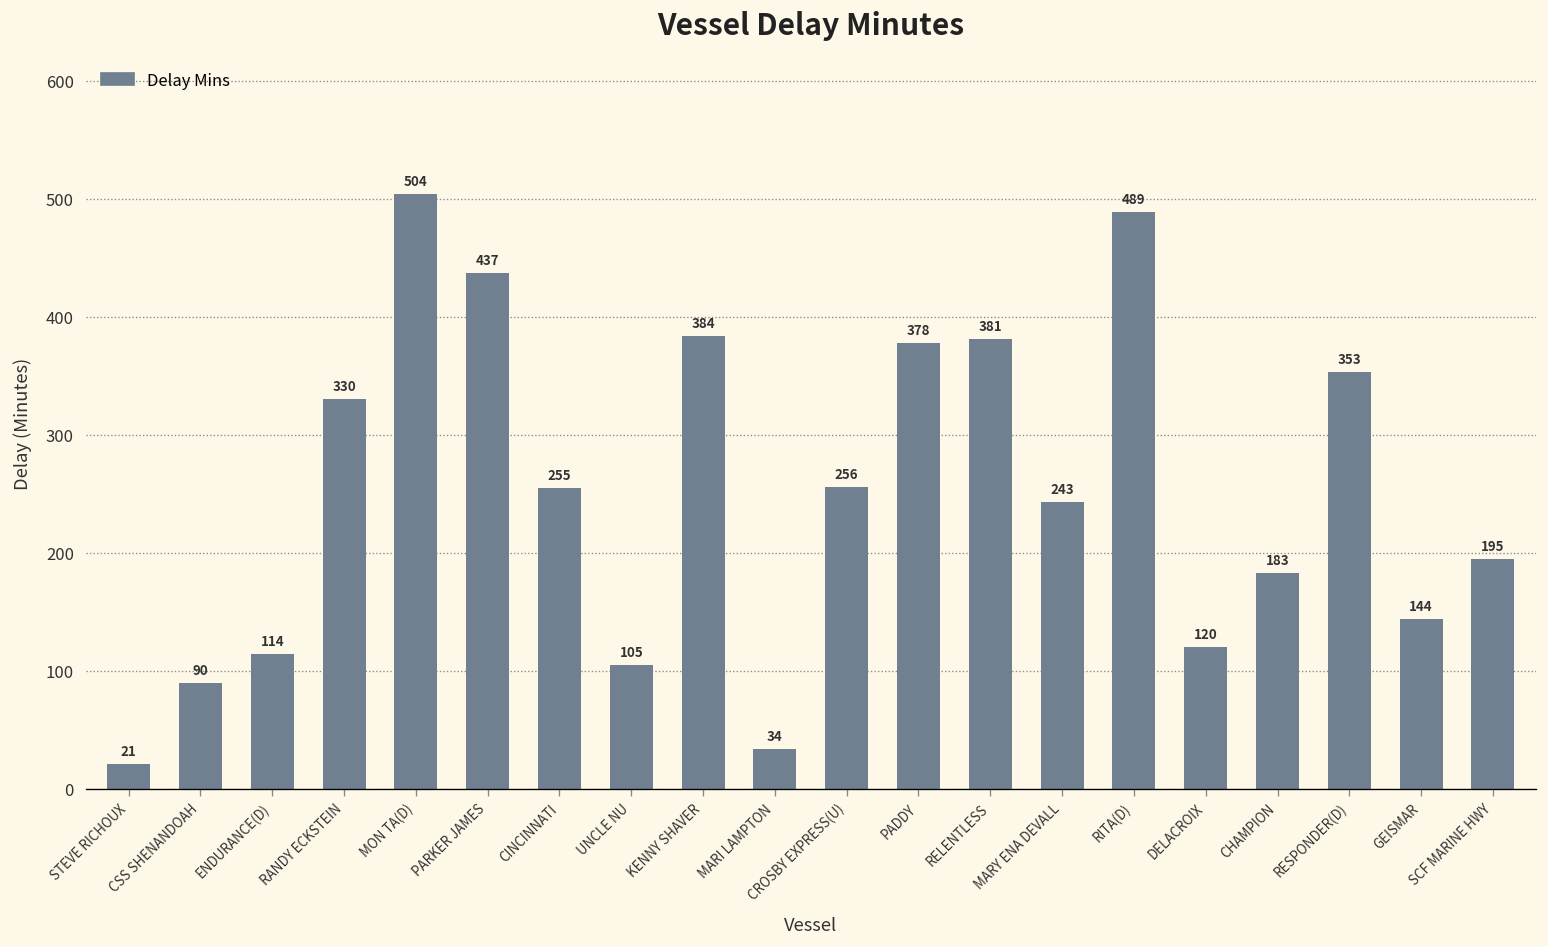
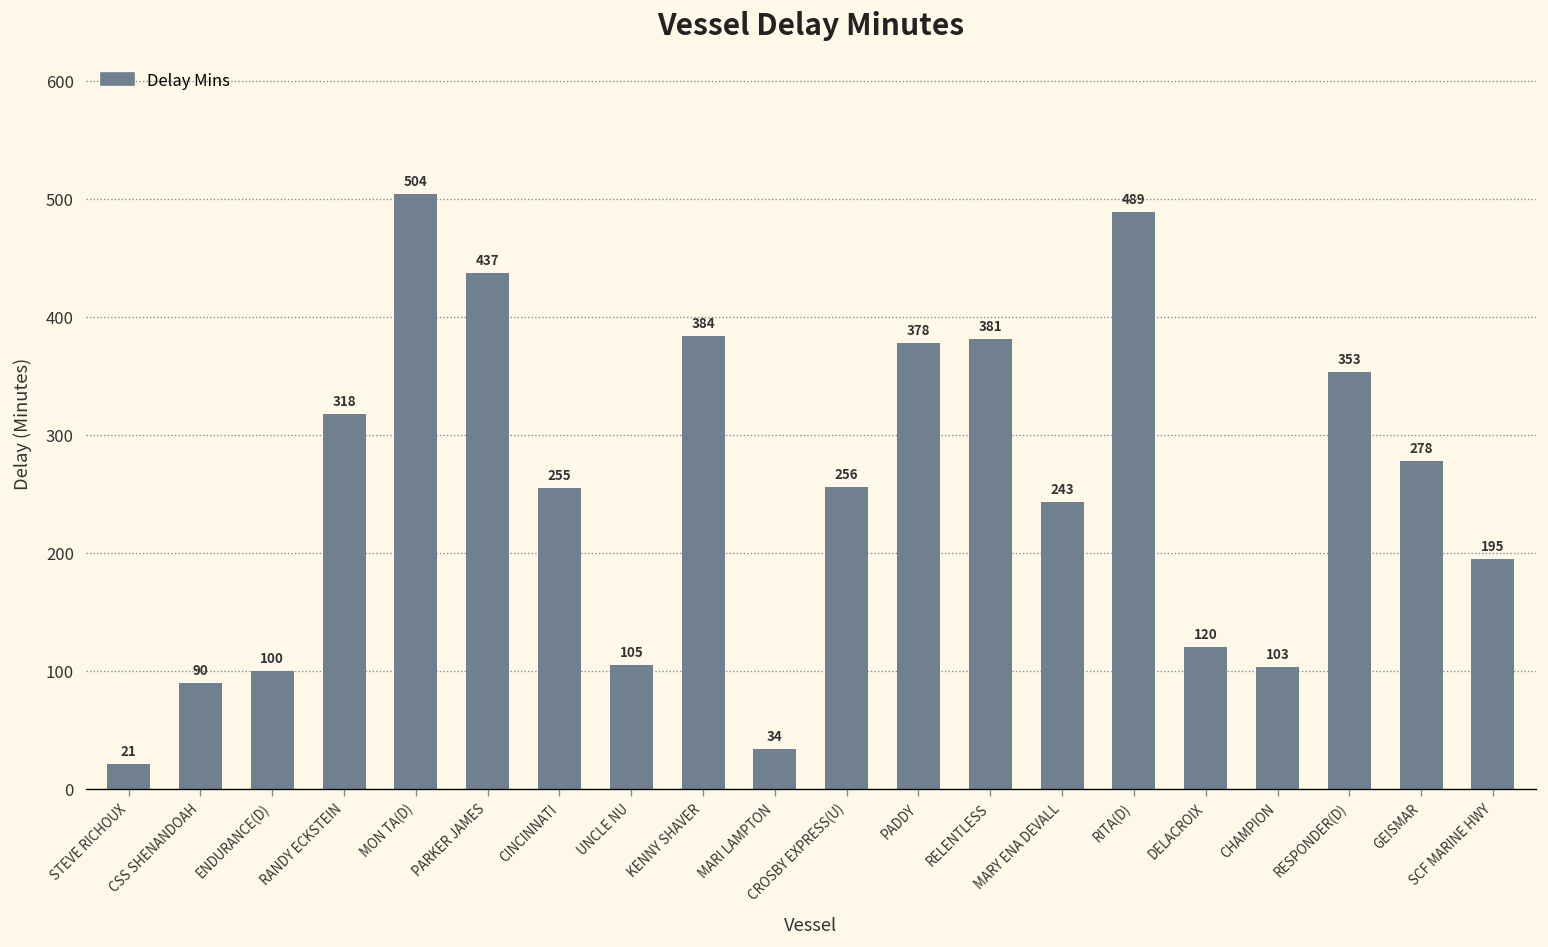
  {
    "STEVE RICHOUX": 21,
    "CSS SHENANDOAH": 90,
-   "ENDURANCE(D)": 114,
-   "RANDY ECKSTEIN": 330,
+   "ENDURANCE(D)": 100,
+   "RANDY ECKSTEIN": 318,
    "MON TA(D)": 504,
    "PARKER JAMES": 437,
    "CINCINNATI": 255,
    "UNCLE NU": 105,
    "KENNY SHAVER": 384,
    "MARI LAMPTON": 34,
    "CROSBY EXPRESS(U)": 256,
    "PADDY": 378,
    "RELENTLESS": 381,
    "MARY ENA DEVALL": 243,
    "RITA(D)": 489,
    "DELACROIX": 120,
-   "CHAMPION": 183,
+   "CHAMPION": 103,
    "RESPONDER(D)": 353,
-   "GEISMAR": 144,
+   "GEISMAR": 278,
    "SCF MARINE HWY": 195
  }
